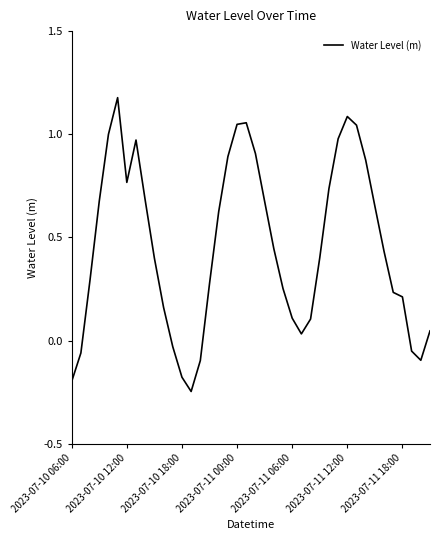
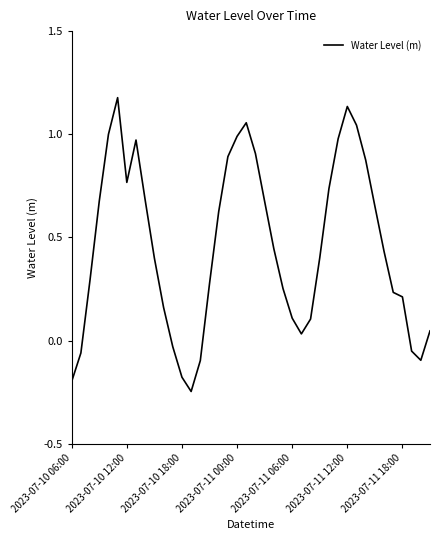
  {
    "2023-07-10 06:00": -0.20,
    "2023-07-10 12:00": 0.77,
    "2023-07-10 18:00": -0.18,
-   "2023-07-11 00:00": 1.05,
+   "2023-07-11 00:00": 0.99,
    "2023-07-11 06:00": 0.11,
-   "2023-07-11 12:00": 1.09,
+   "2023-07-11 12:00": 1.13,
    "2023-07-11 18:00": 0.21
  }
